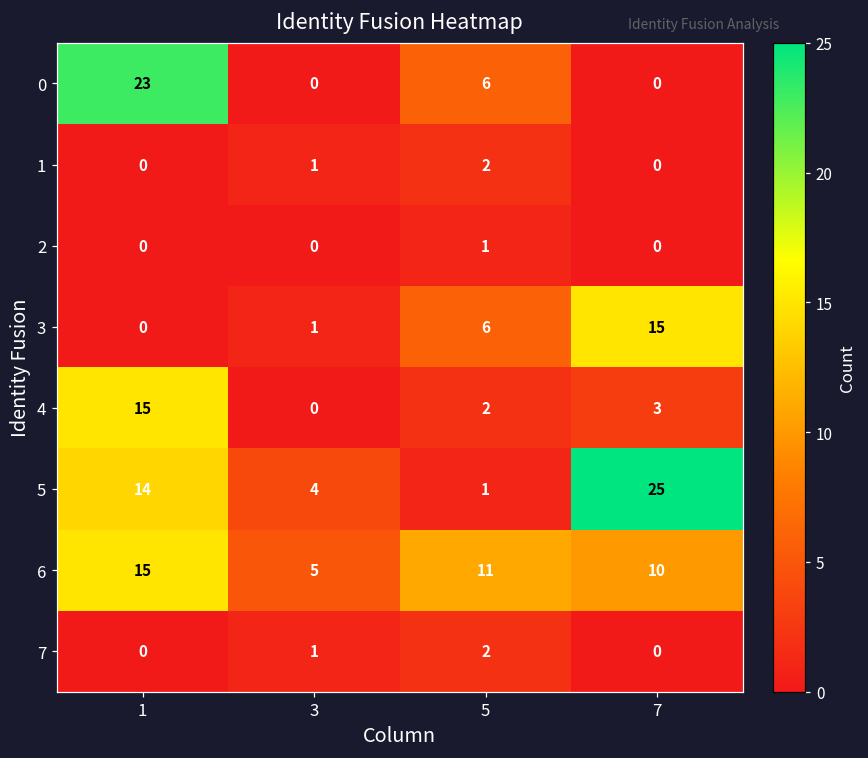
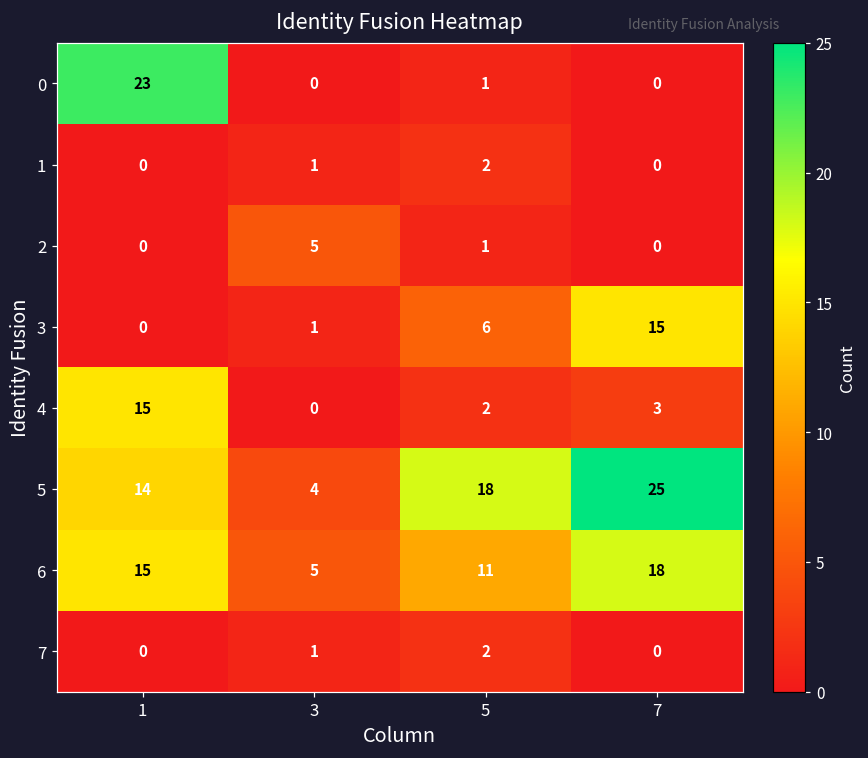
  {
    "0": {
      "1": 23,
      "3": 0,
-     "5": 6,
+     "5": 1,
      "7": 0
    },
    "1": {
      "1": 0,
      "3": 1,
      "5": 2,
      "7": 0
    },
    "2": {
      "1": 0,
-     "3": 0,
+     "3": 5,
      "5": 1,
      "7": 0
    },
    "3": {
      "1": 0,
      "3": 1,
      "5": 6,
      "7": 15
    },
    "4": {
      "1": 15,
      "3": 0,
      "5": 2,
      "7": 3
    },
    "5": {
      "1": 14,
      "3": 4,
-     "5": 1,
+     "5": 18,
      "7": 25
    },
    "6": {
      "1": 15,
      "3": 5,
      "5": 11,
-     "7": 10
+     "7": 18
    },
    "7": {
      "1": 0,
      "3": 1,
      "5": 2,
      "7": 0
    }
  }
